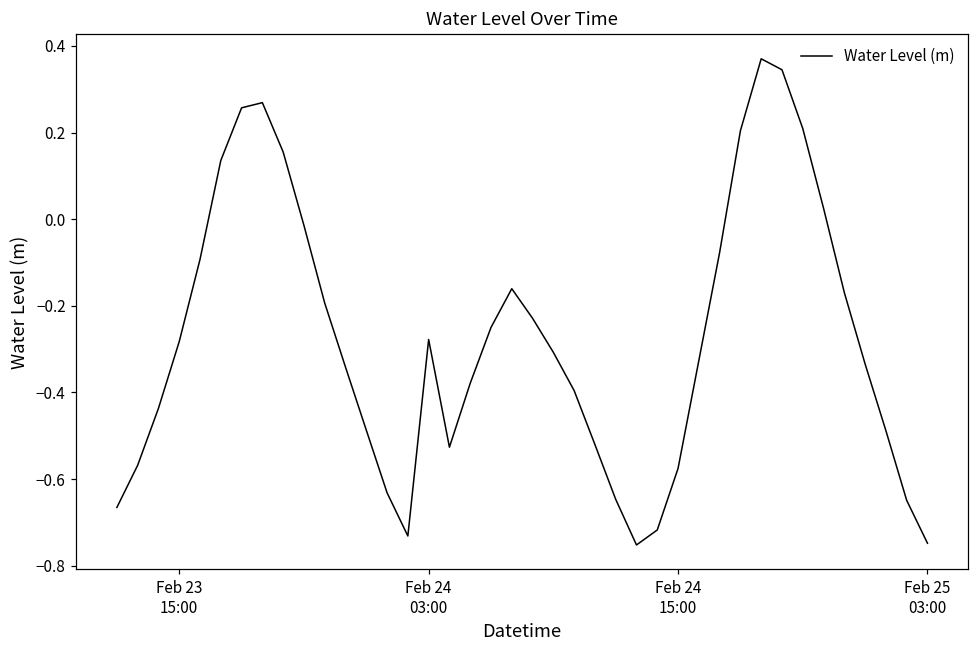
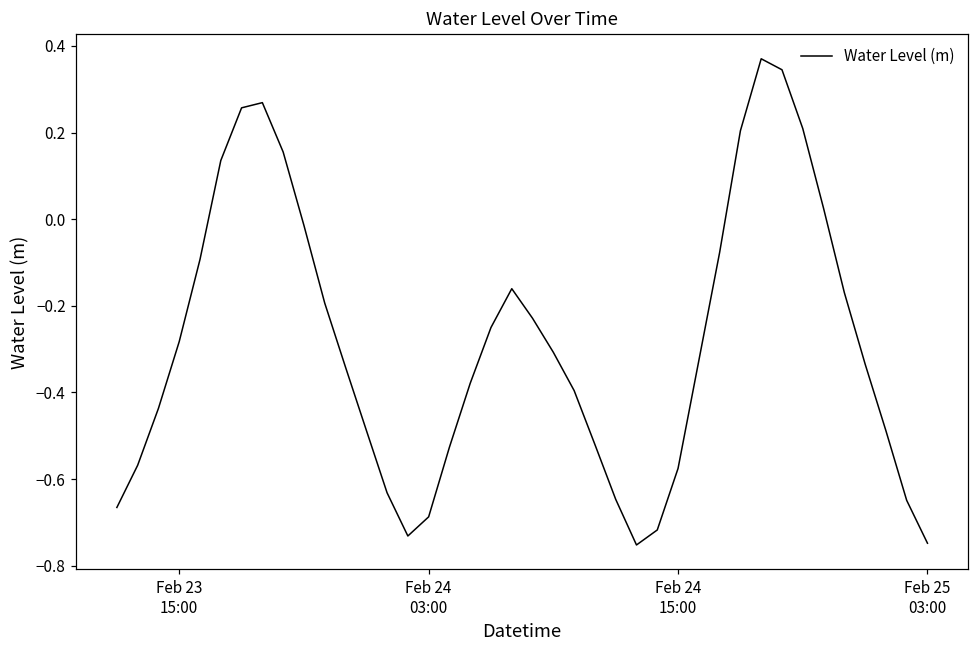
  {
    "Feb 23 15:00": -0.28,
-   "Feb 24 03:00": -0.28,
+   "Feb 24 03:00": -0.69,
    "Feb 24 15:00": -0.58,
    "Feb 25 03:00": -0.75
  }
